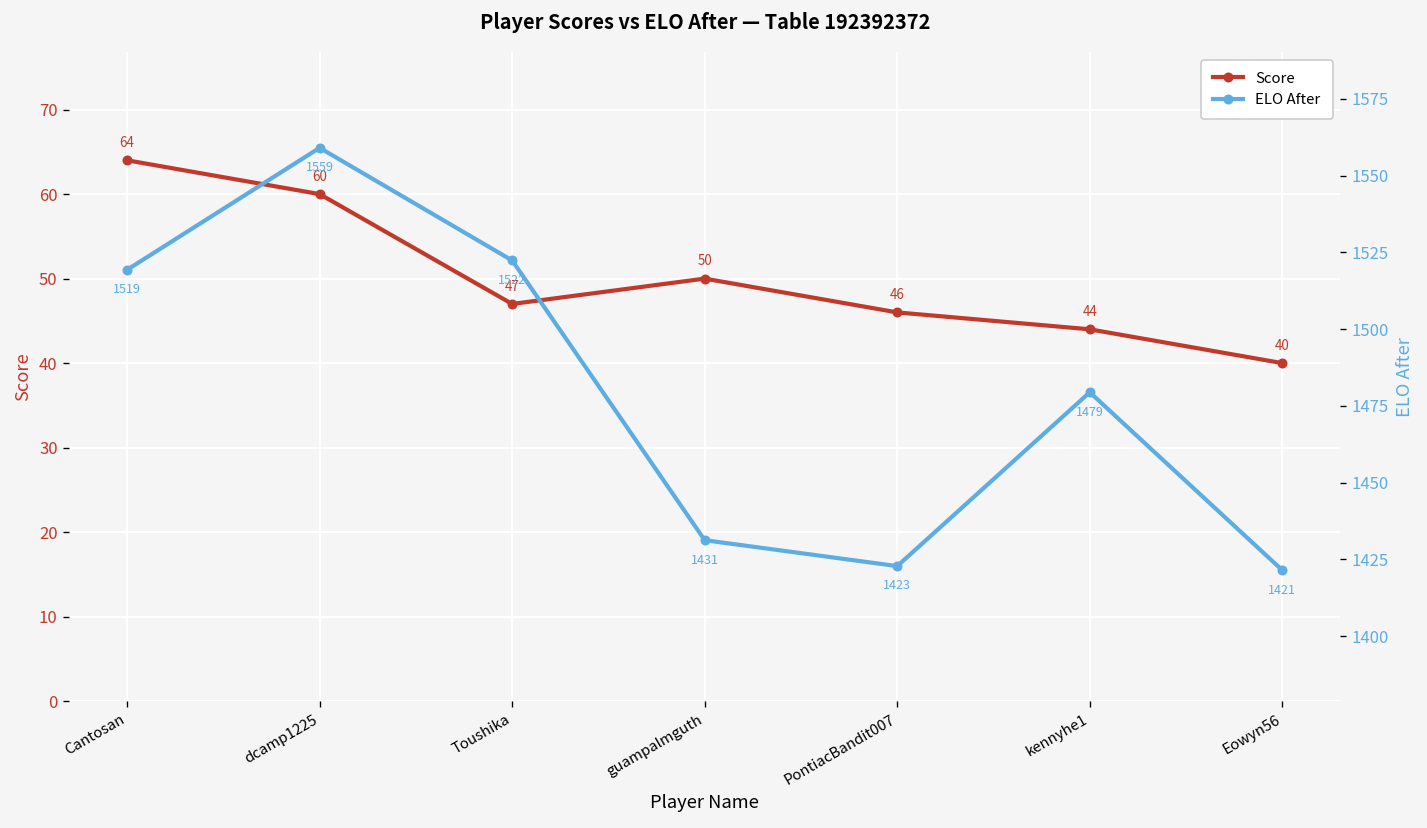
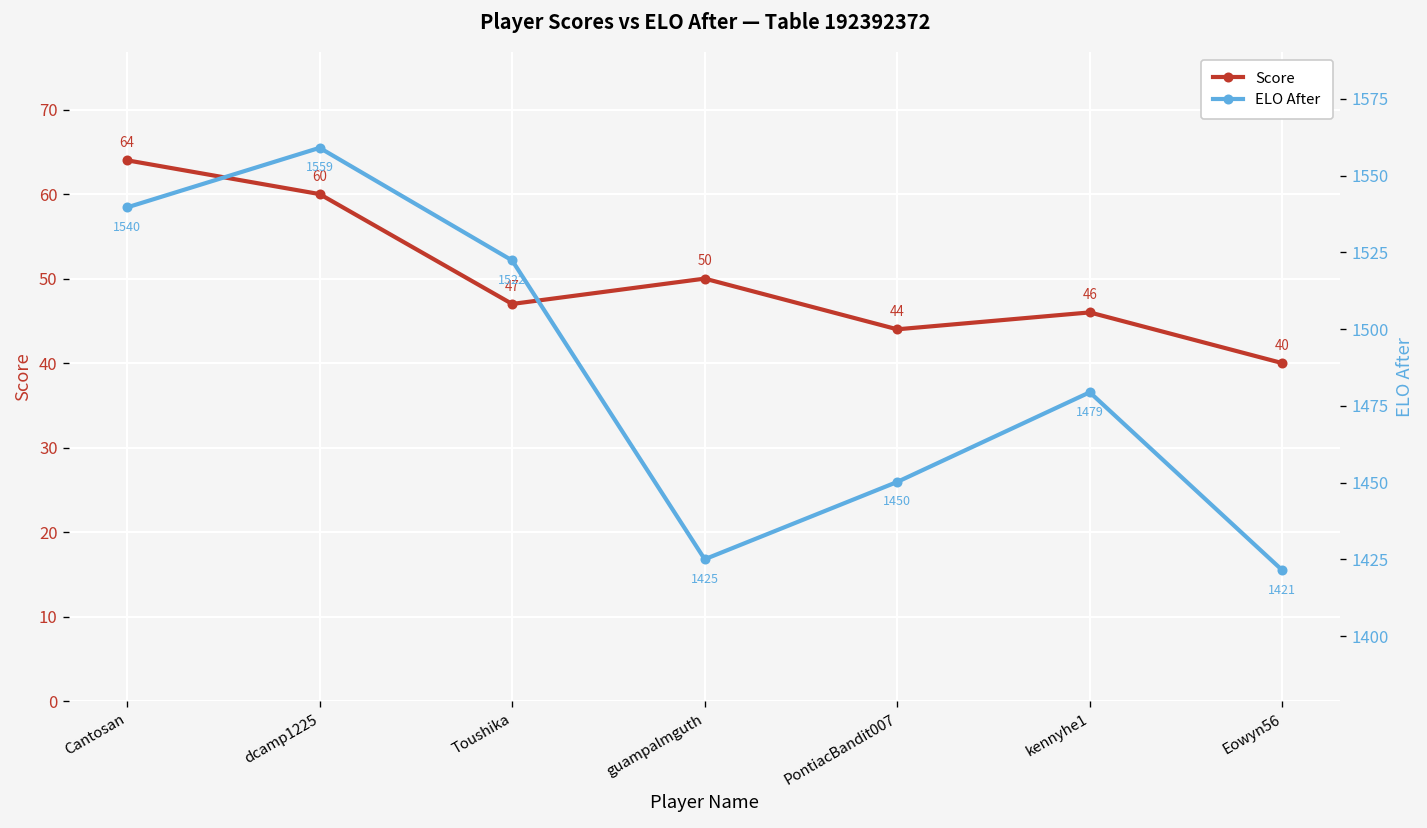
  {
    "Score": {
      "Cantosan": 64,
      "guampalmguth": 50,
-     "PontiacBandit007": 46,
-     "kennyhe1": 44,
+     "PontiacBandit007": 44,
+     "kennyhe1": 46,
      "Eowyn56": 40
    },
    "ELO After": {
-     "Cantosan": 1519,
+     "Cantosan": 1540,
      "dcamp1225": 1559,
-     "guampalmguth": 1431,
-     "PontiacBandit007": 1423,
+     "guampalmguth": 1425,
+     "PontiacBandit007": 1450,
      "kennyhe1": 1479,
      "Eowyn56": 1421
    }
  }
